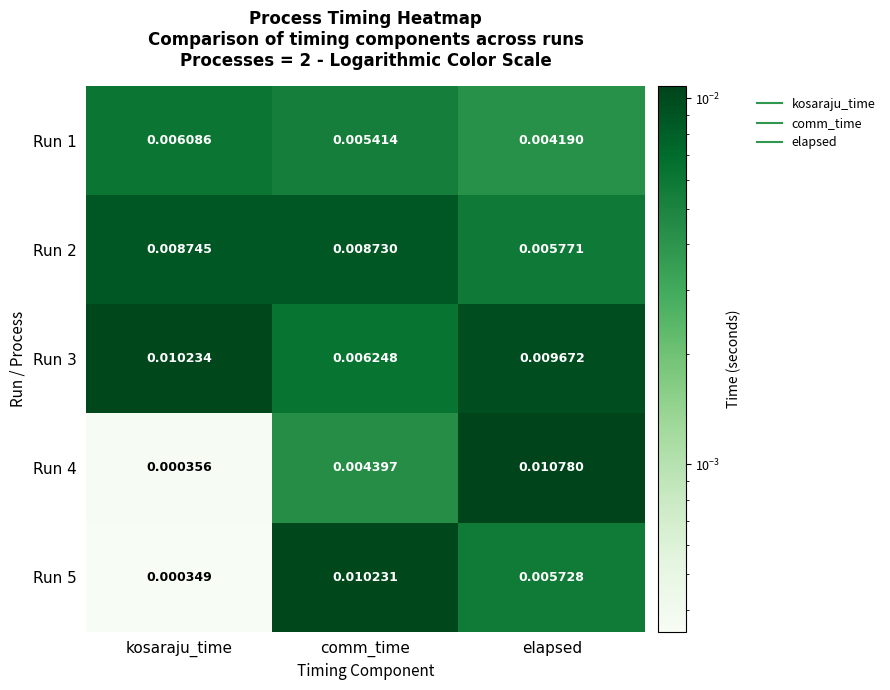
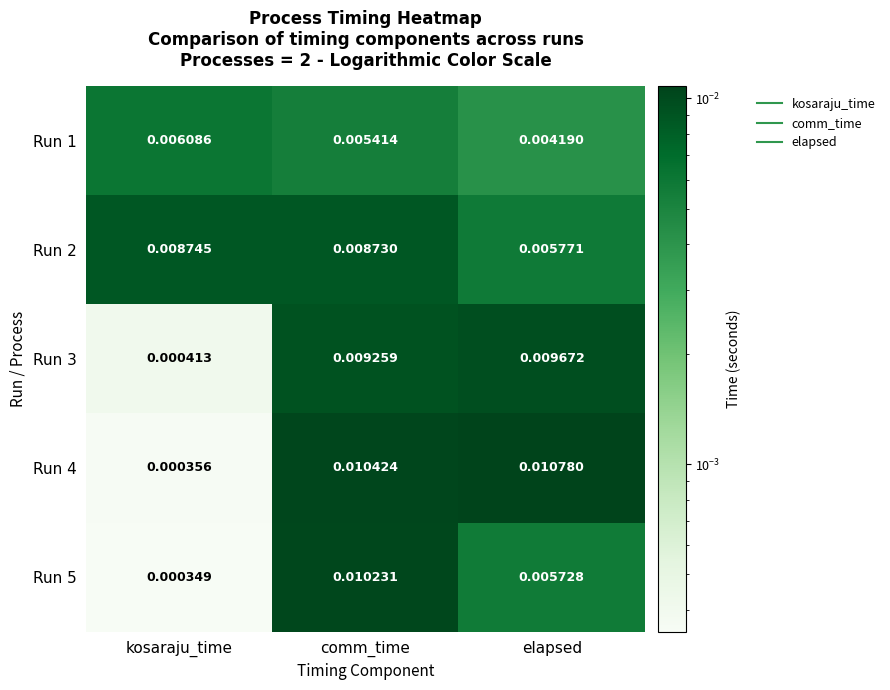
  {
    "Run 1": {
      "kosaraju_time": 0.006086,
      "comm_time": 0.005414,
      "elapsed": 0.004190
    },
    "Run 2": {
      "kosaraju_time": 0.008745,
      "comm_time": 0.008730,
      "elapsed": 0.005771
    },
    "Run 3": {
-     "kosaraju_time": 0.010234,
-     "comm_time": 0.006248,
+     "kosaraju_time": 0.000413,
+     "comm_time": 0.009259,
      "elapsed": 0.009672
    },
    "Run 4": {
      "kosaraju_time": 0.000356,
-     "comm_time": 0.004397,
+     "comm_time": 0.010424,
      "elapsed": 0.010780
    },
    "Run 5": {
      "kosaraju_time": 0.000349,
      "comm_time": 0.010231,
      "elapsed": 0.005728
    }
  }
